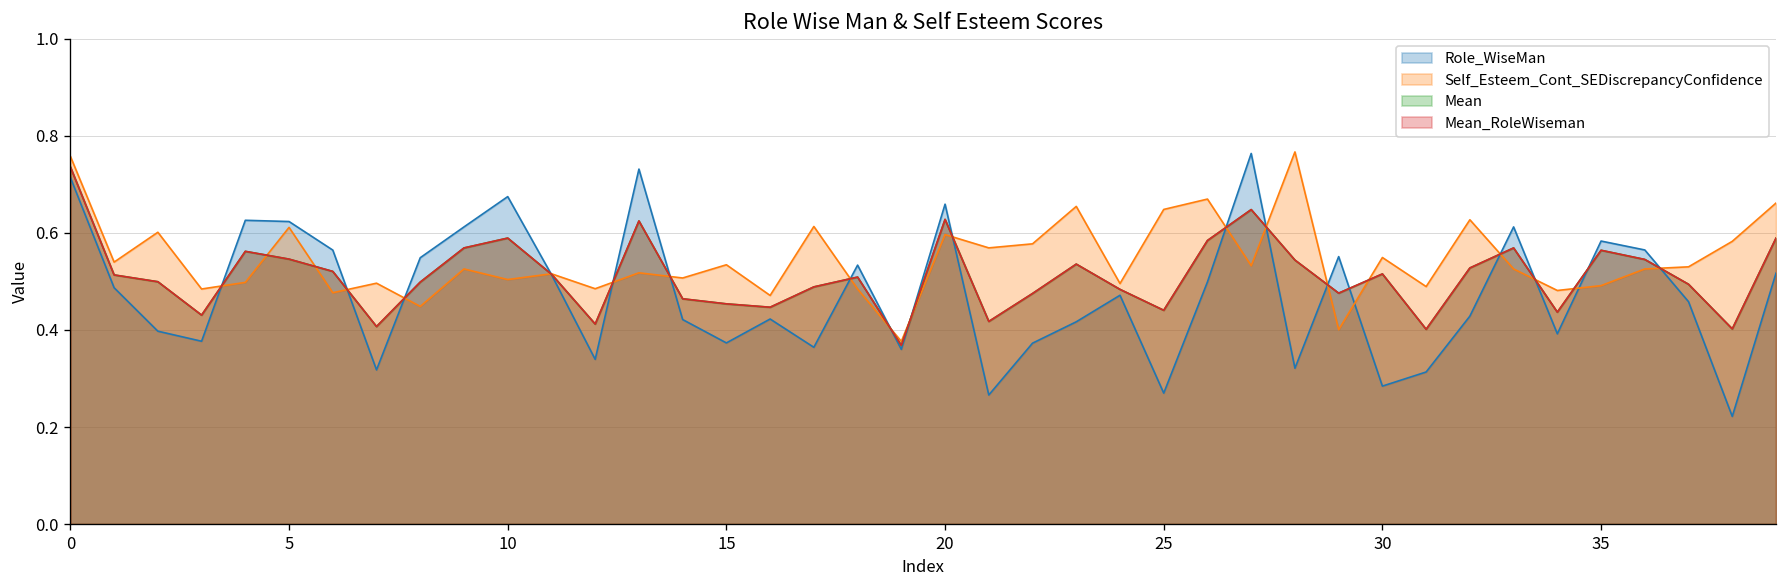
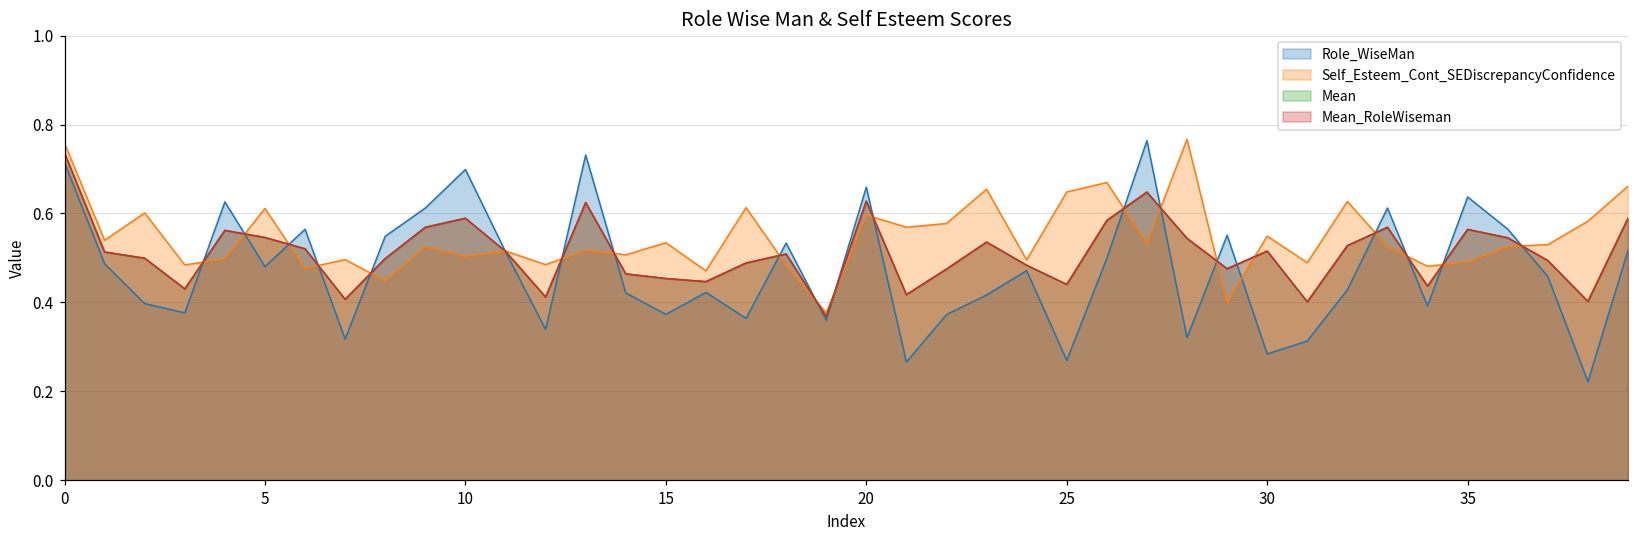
  {
    "Role_WiseMan": {
      "0": 0.71,
-     "5": 0.62,
-     "10": 0.67,
+     "5": 0.48,
+     "10": 0.70,
      "15": 0.37,
      "20": 0.66,
      "25": 0.27,
      "30": 0.28,
-     "35": 0.58
+     "35": 0.64
    }
  }
